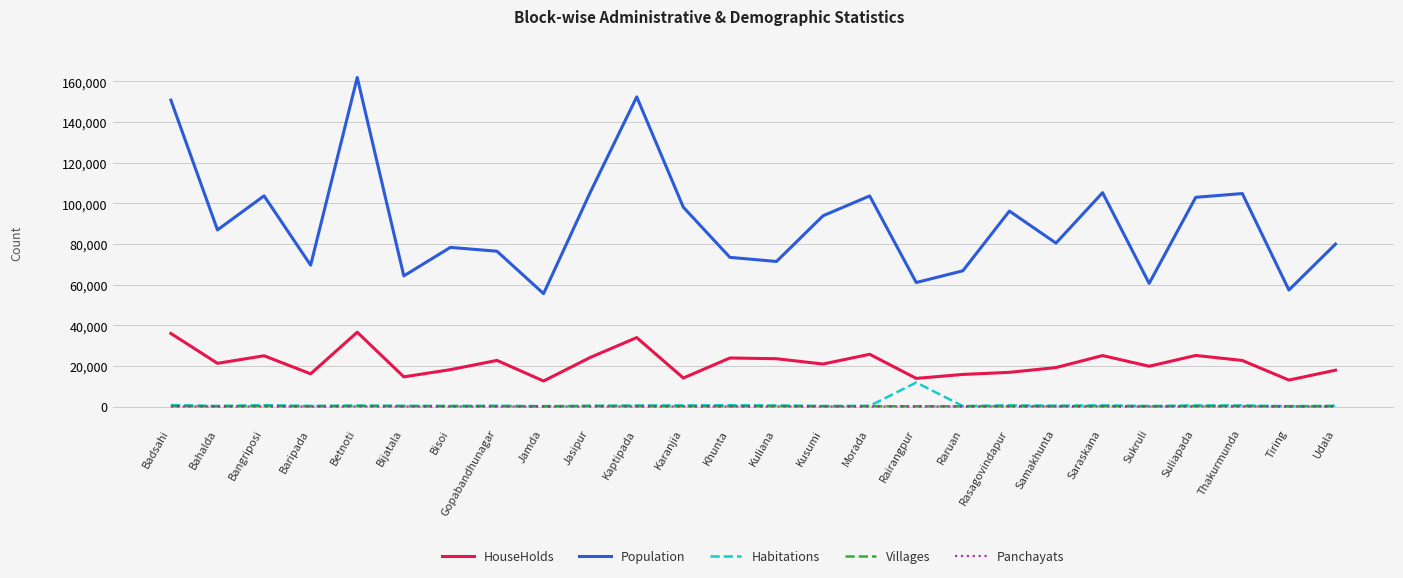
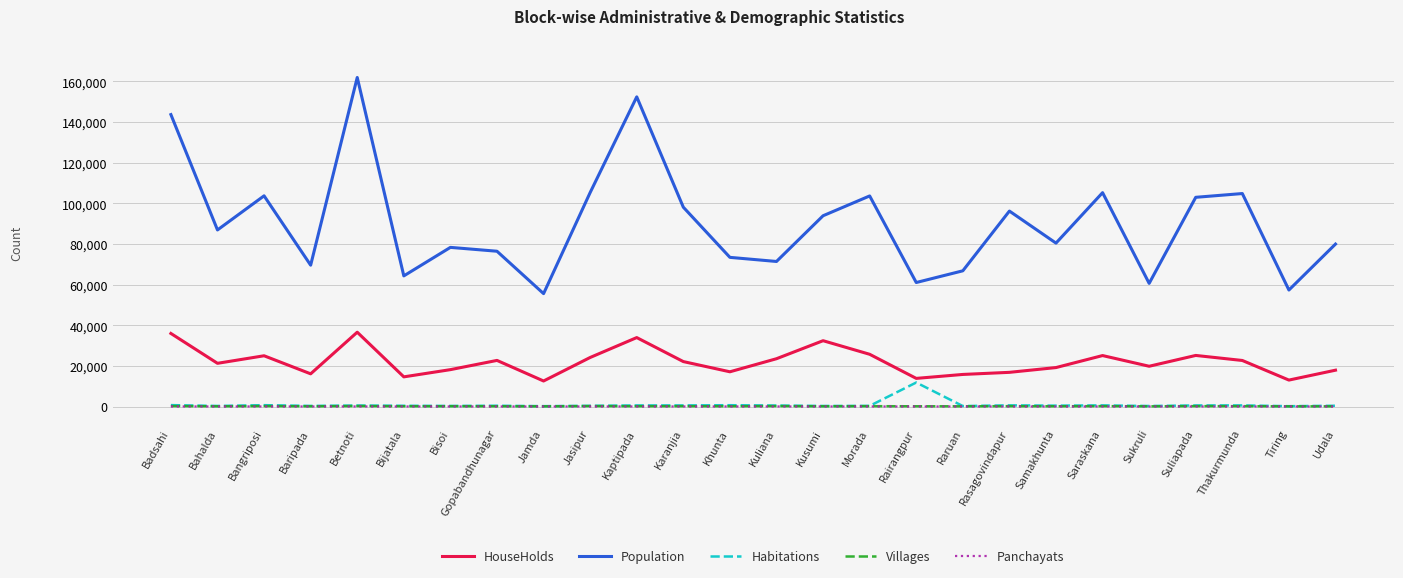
  {
    "HouseHolds": {
      "Badsahi": "36,000",
      "Bahalda": "21,000",
      "Bangriposi": "25,000",
      "Baripada": "16,000",
      "Betnoti": "37,000",
      "Bijatala": "15,000",
      "Bisoi": "18,000",
      "Gopabandhunagar": "23,000",
      "Jamda": "13,000",
      "Jasipur": "24,000",
      "Kaptipada": "34,000",
-     "Karanjia": "14,000",
-     "Khunta": "24,000",
+     "Karanjia": "22,000",
+     "Khunta": "17,000",
      "Kuliana": "24,000",
-     "Kusumi": "21,000",
+     "Kusumi": "32,000",
      "Morada": "26,000",
      "Rairangpur": "14,000",
      "Raruan": "16,000",
      "Rasagovindapur": "17,000",
      "Samakhunta": "19,000",
      "Saraskana": "25,000",
      "Sukruli": "20,000",
      "Suliapada": "25,000",
      "Thakurmunda": "23,000",
      "Tiring": "13,000",
      "Udala": "18,000"
    },
    "Population": {
-     "Badsahi": "151,000",
+     "Badsahi": "144,000",
      "Bahalda": "87,000",
      "Bangriposi": "104,000",
      "Baripada": "70,000",
      "Betnoti": "162,000",
      "Bijatala": "64,000",
      "Bisoi": "78,000",
      "Gopabandhunagar": "76,000",
      "Jamda": "56,000",
      "Jasipur": "105,000",
      "Kaptipada": "152,000",
      "Karanjia": "98,000",
      "Khunta": "73,000",
      "Kuliana": "71,000",
      "Kusumi": "94,000",
      "Morada": "104,000",
      "Rairangpur": "61,000",
      "Raruan": "67,000",
      "Rasagovindapur": "96,000",
      "Samakhunta": "80,000",
      "Saraskana": "105,000",
      "Sukruli": "61,000",
      "Suliapada": "103,000",
      "Thakurmunda": "105,000",
      "Tiring": "57,000",
      "Udala": "80,000"
    },
    "Habitations": {
      "Rairangpur": "12,000"
    }
  }
